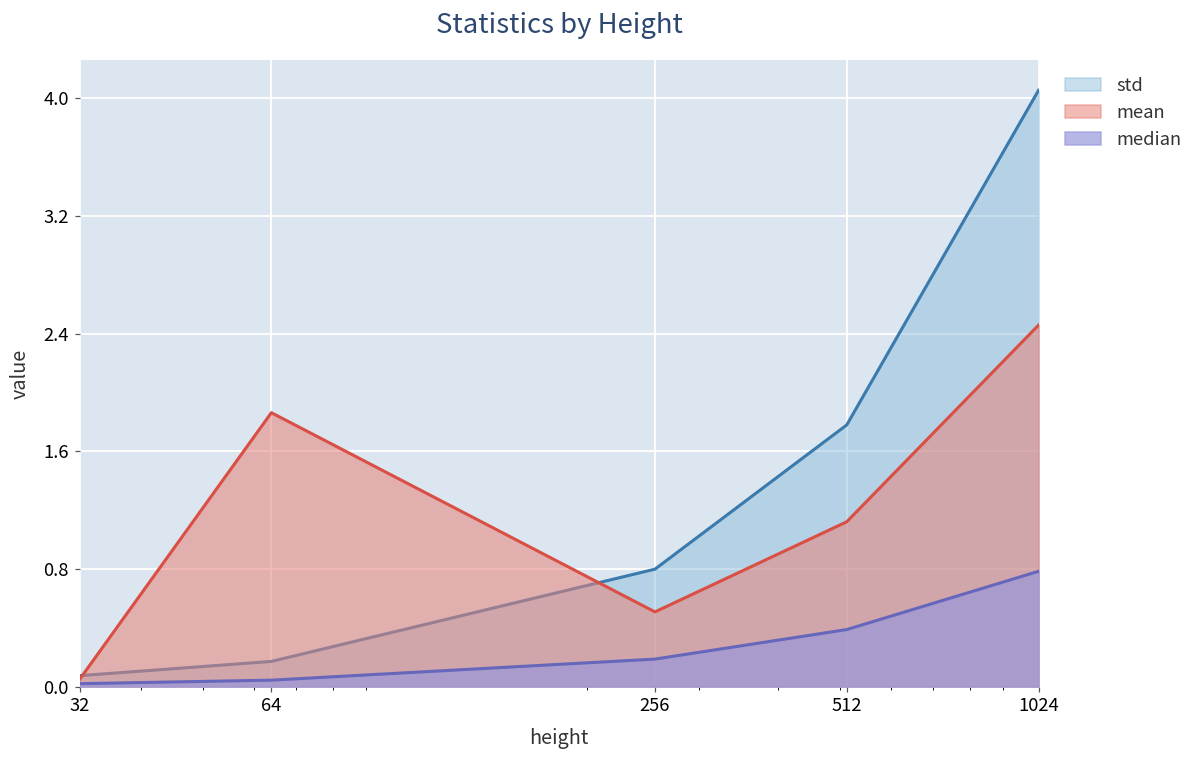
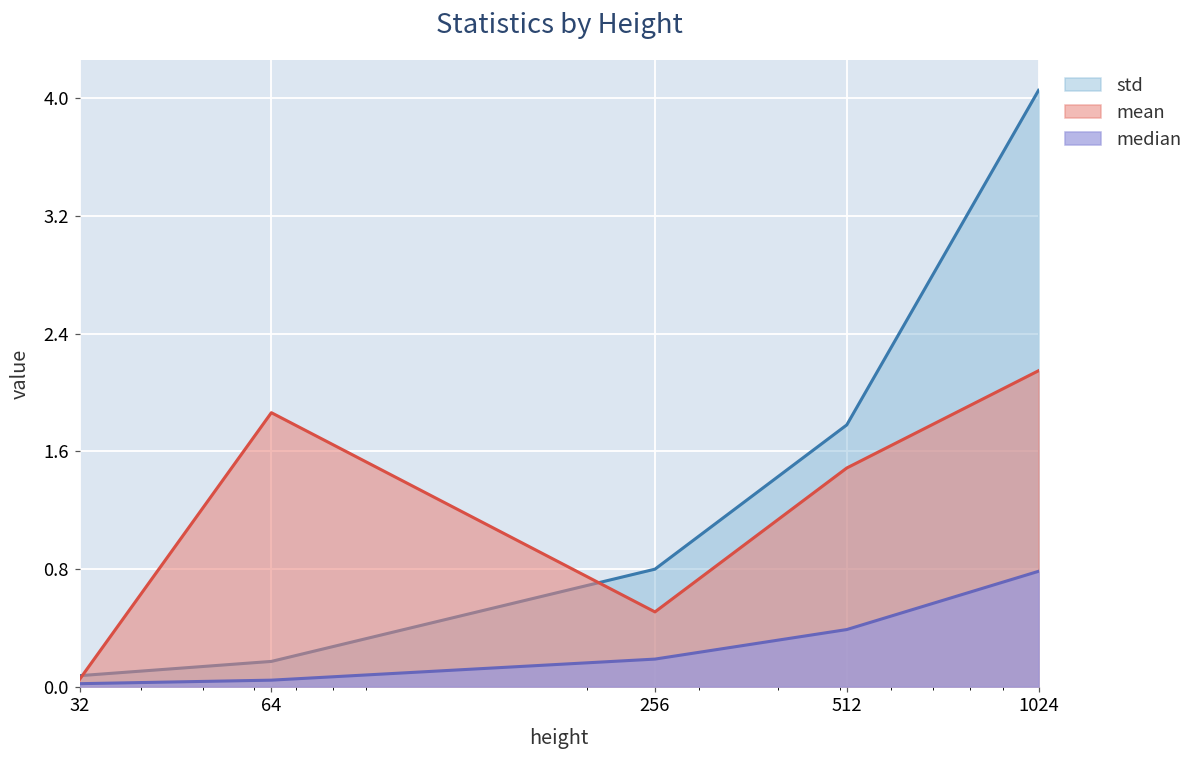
  {
    "mean": {
      "32": 0.05,
      "64": 1.86,
      "256": 0.51,
-     "512": 1.12,
-     "1024": 2.46
+     "512": 1.49,
+     "1024": 2.15
    }
  }
